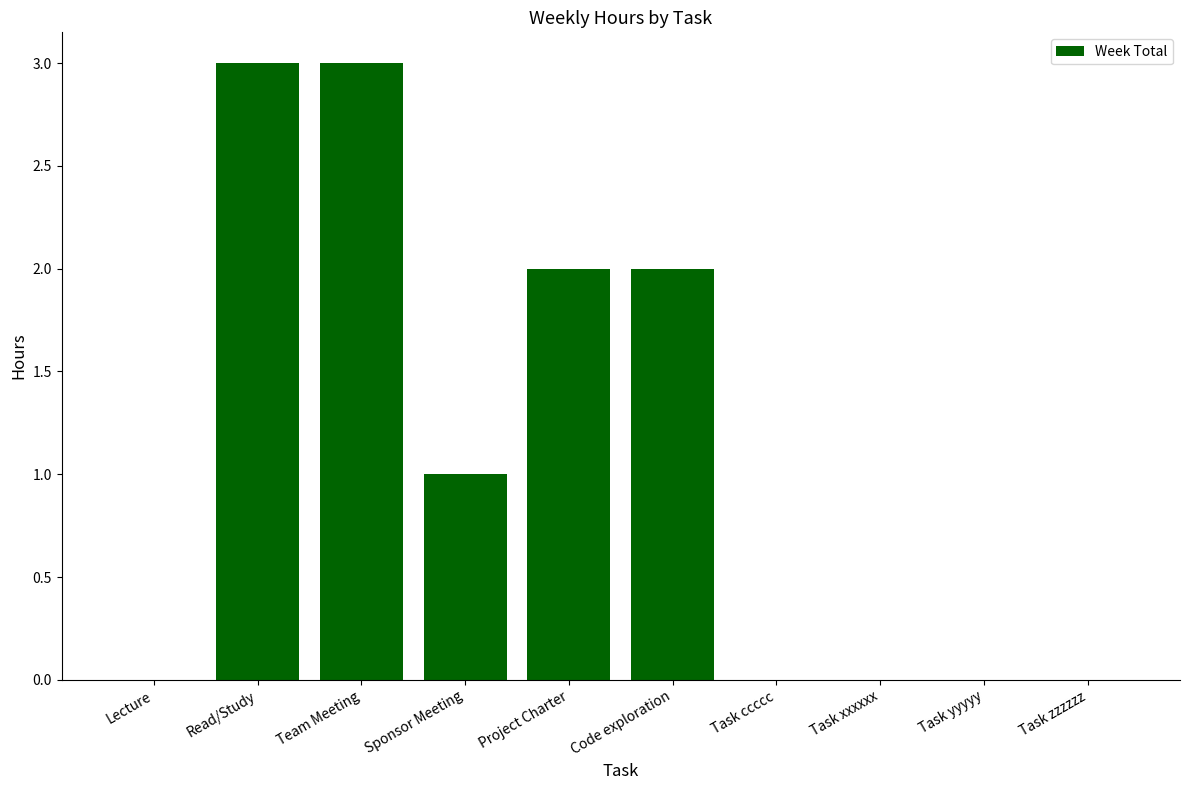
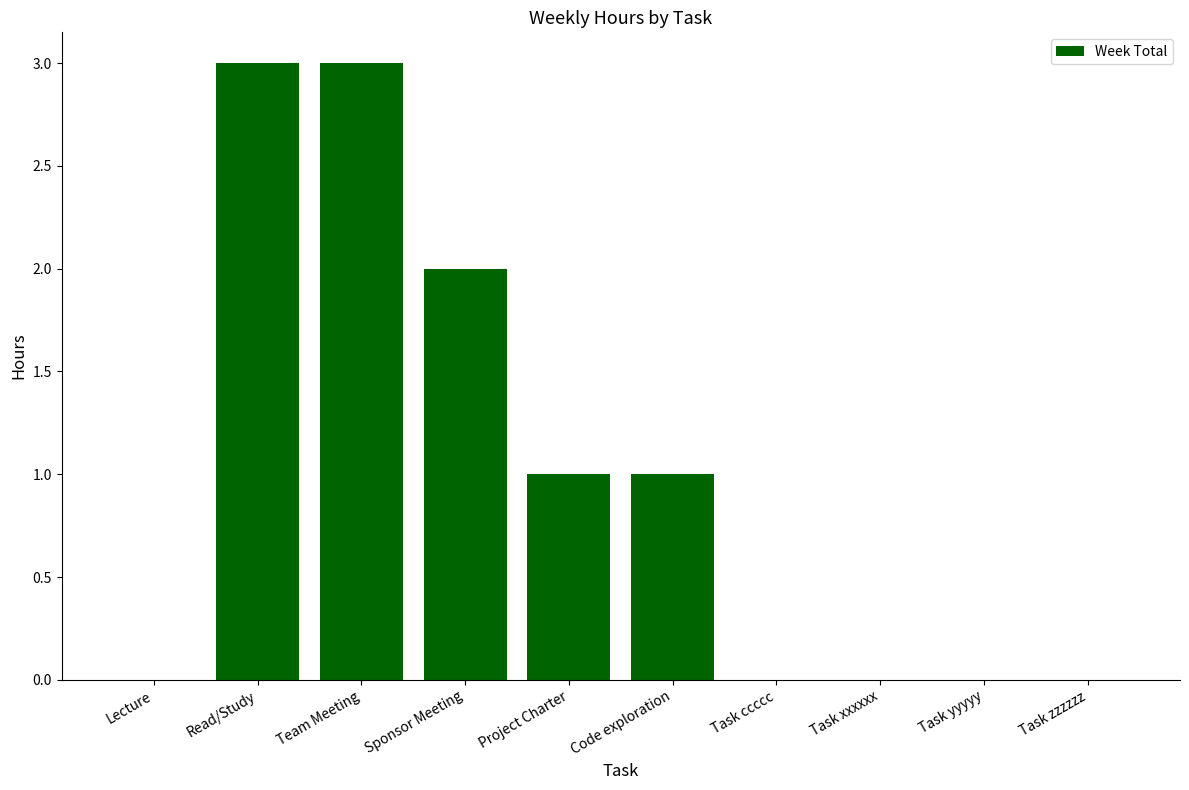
  {
    "Lecture": 0,
    "Read/Study": 3,
    "Team Meeting": 3,
-   "Sponsor Meeting": 1,
-   "Project Charter": 2,
-   "Code exploration": 2,
+   "Sponsor Meeting": 2,
+   "Project Charter": 1,
+   "Code exploration": 1,
    "Task ccccc": 0,
    "Task xxxxxx": 0,
    "Task yyyyy": 0,
    "Task zzzzzz": 0
  }
